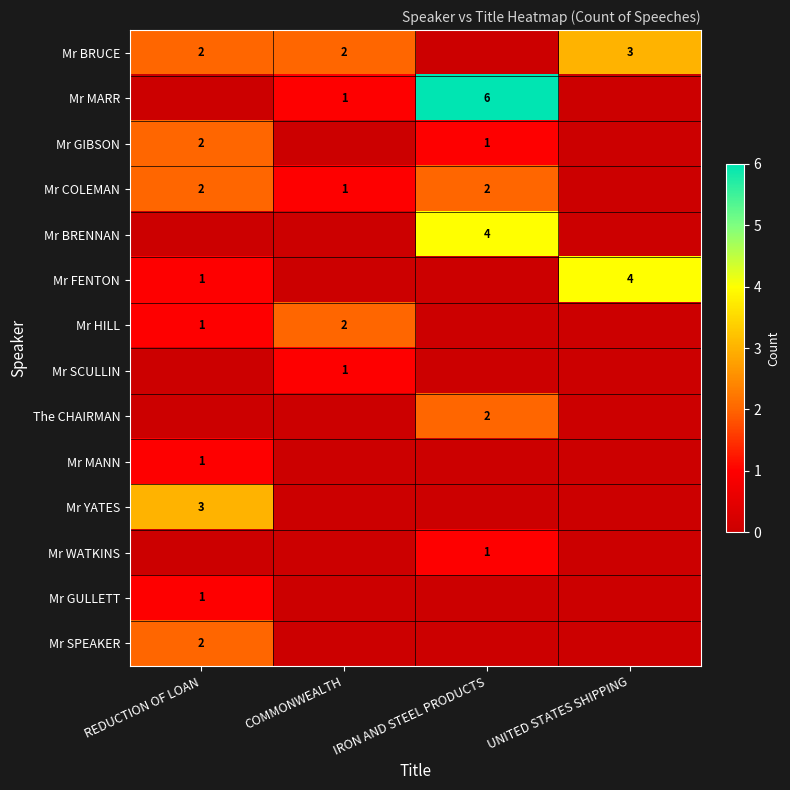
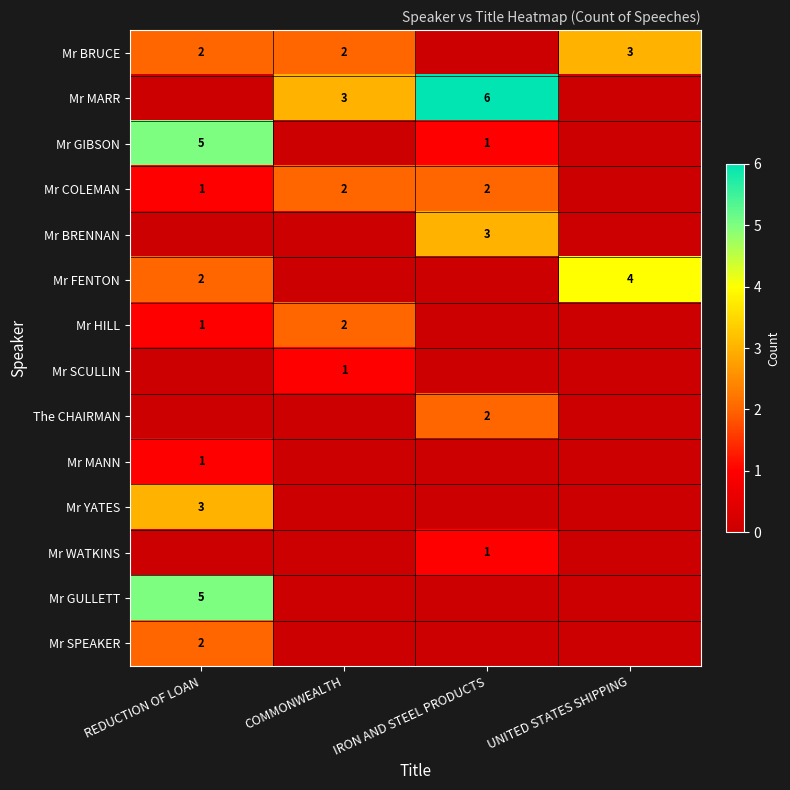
  {
    "Mr BRUCE": {
      "REDUCTION OF LOAN": 2,
      "COMMONWEALTH": 2,
      "UNITED STATES SHIPPING": 3
    },
    "Mr MARR": {
-     "COMMONWEALTH": 1,
+     "COMMONWEALTH": 3,
      "IRON AND STEEL PRODUCTS": 6
    },
    "Mr GIBSON": {
-     "REDUCTION OF LOAN": 2,
+     "REDUCTION OF LOAN": 5,
      "IRON AND STEEL PRODUCTS": 1
    },
    "Mr COLEMAN": {
-     "REDUCTION OF LOAN": 2,
-     "COMMONWEALTH": 1,
+     "REDUCTION OF LOAN": 1,
+     "COMMONWEALTH": 2,
      "IRON AND STEEL PRODUCTS": 2
    },
    "Mr BRENNAN": {
-     "IRON AND STEEL PRODUCTS": 4
+     "IRON AND STEEL PRODUCTS": 3
    },
    "Mr FENTON": {
-     "REDUCTION OF LOAN": 1,
+     "REDUCTION OF LOAN": 2,
      "UNITED STATES SHIPPING": 4
    },
    "Mr HILL": {
      "REDUCTION OF LOAN": 1,
      "COMMONWEALTH": 2
    },
    "Mr SCULLIN": {
      "COMMONWEALTH": 1
    },
    "The CHAIRMAN": {
      "IRON AND STEEL PRODUCTS": 2
    },
    "Mr MANN": {
      "REDUCTION OF LOAN": 1
    },
    "Mr YATES": {
      "REDUCTION OF LOAN": 3
    },
    "Mr WATKINS": {
      "IRON AND STEEL PRODUCTS": 1
    },
    "Mr GULLETT": {
-     "REDUCTION OF LOAN": 1
+     "REDUCTION OF LOAN": 5
    },
    "Mr SPEAKER": {
      "REDUCTION OF LOAN": 2
    }
  }
